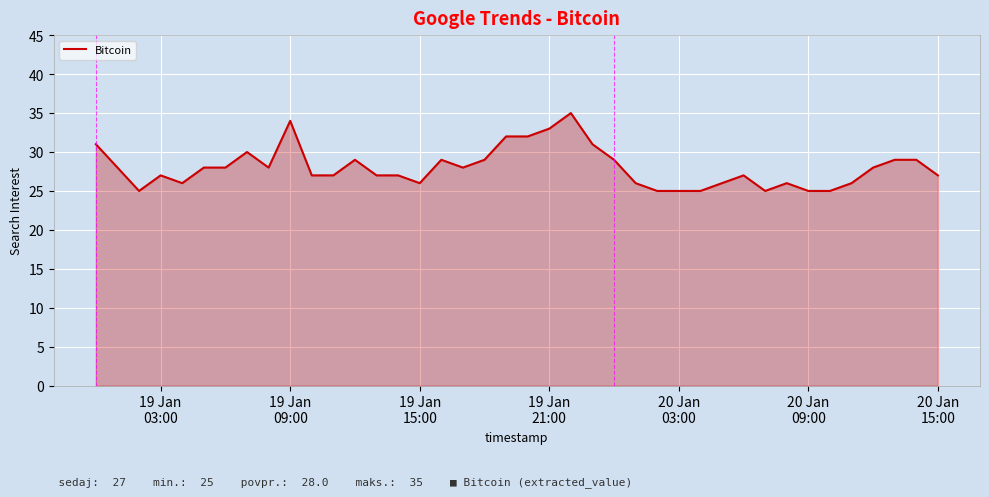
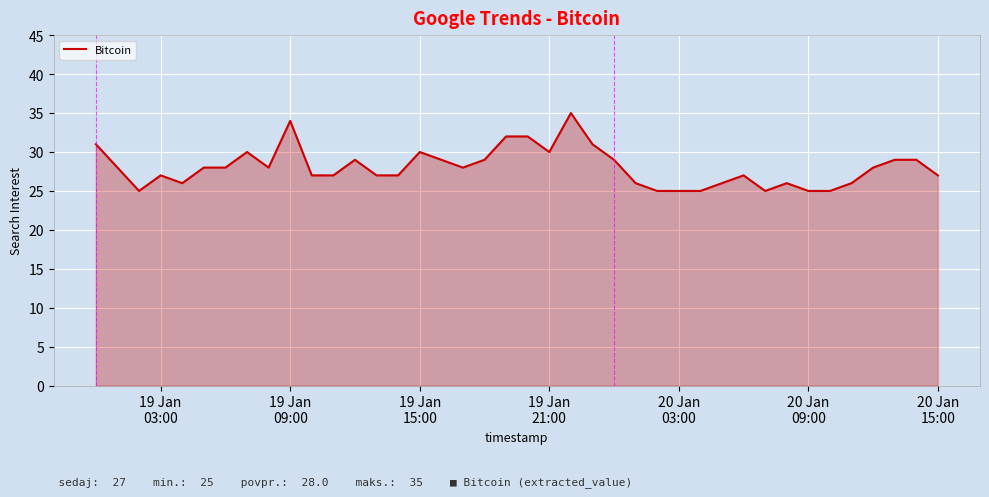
  {
    "19 Jan 03:00": 27,
    "19 Jan 09:00": 34,
-   "19 Jan 15:00": 26,
-   "19 Jan 21:00": 33,
+   "19 Jan 15:00": 30,
+   "19 Jan 21:00": 30,
    "20 Jan 03:00": 25,
    "20 Jan 09:00": 25,
    "20 Jan 15:00": 27
  }
